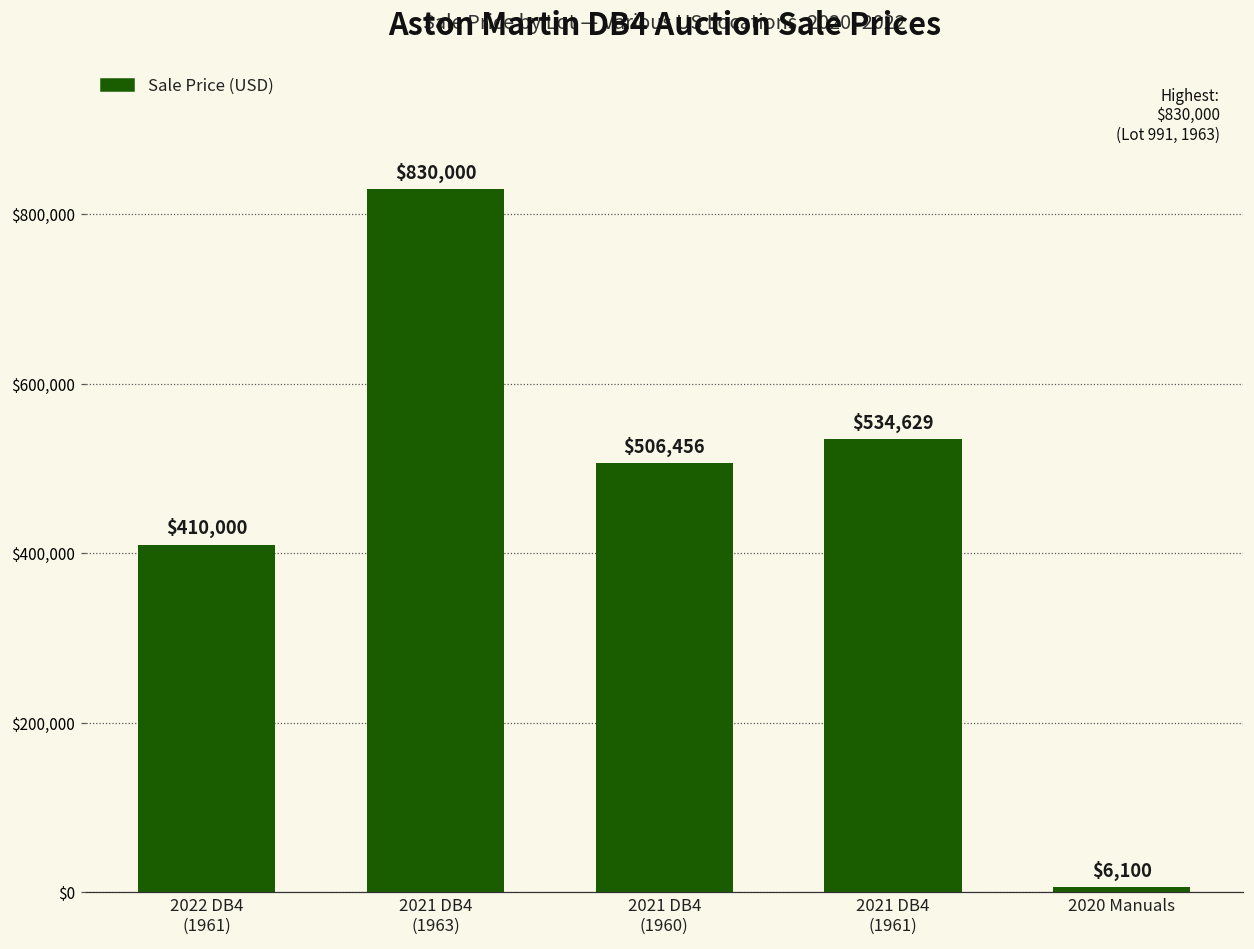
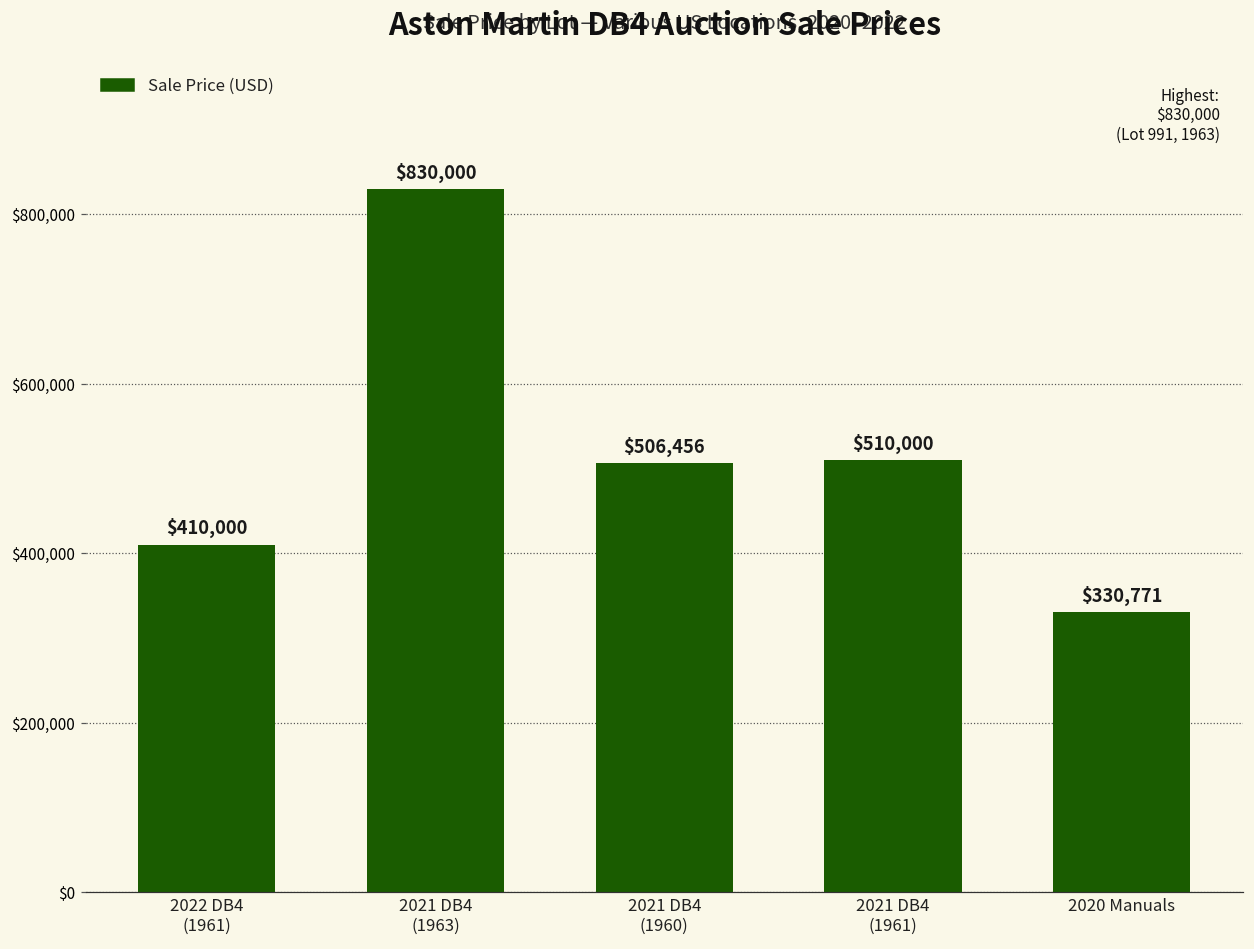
  {
    "2022 DB4 (1961)": "$410,000",
    "2021 DB4 (1963)": "$830,000",
    "2021 DB4 (1960)": "$506,456",
-   "2021 DB4 (1961)": "$534,629",
-   "2020 Manuals": "$6,100"
+   "2021 DB4 (1961)": "$510,000",
+   "2020 Manuals": "$330,771"
  }
